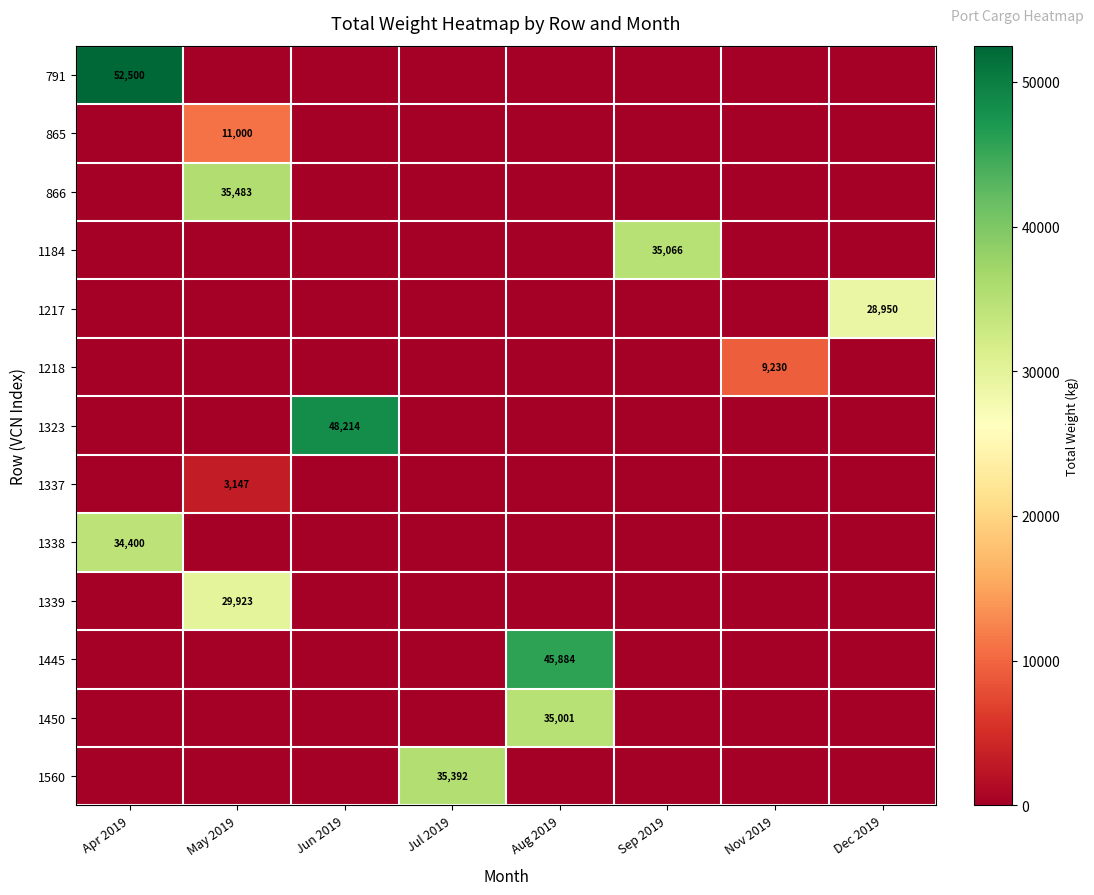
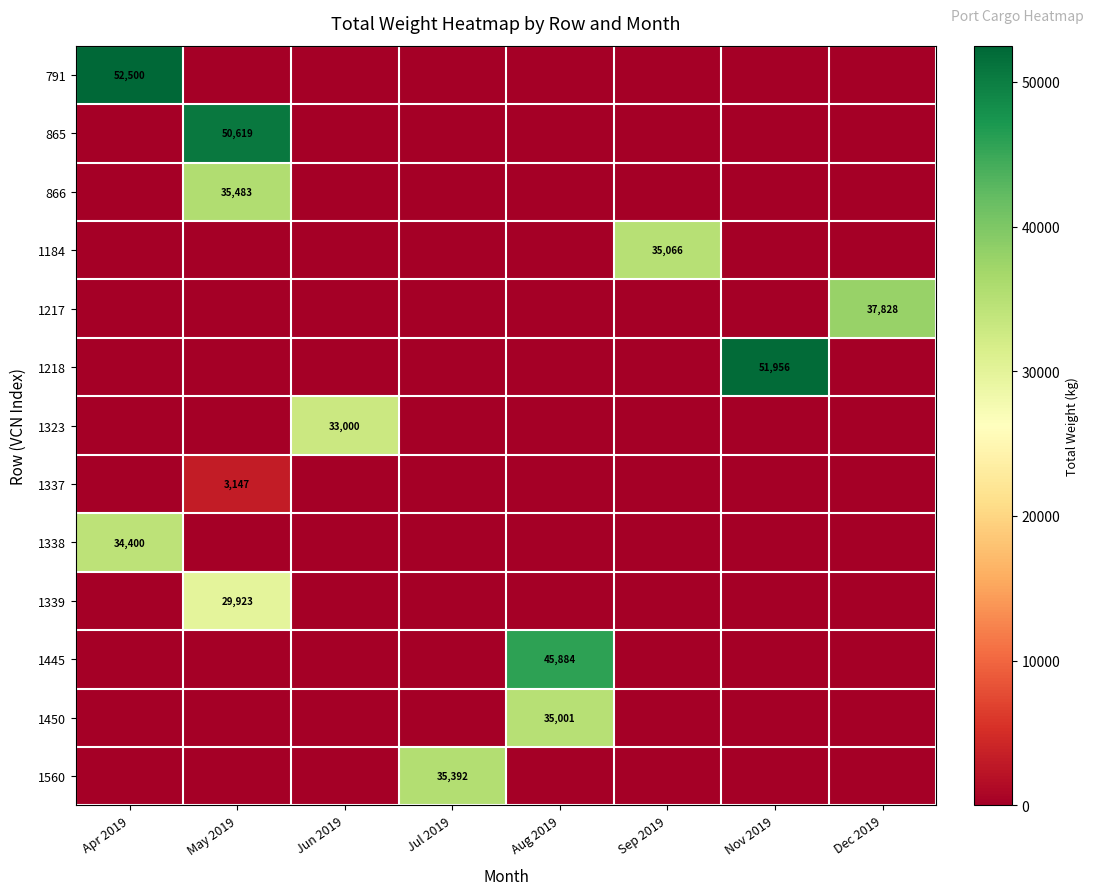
  {
    "791": {
      "Apr 2019": "52,500"
    },
    "865": {
-     "May 2019": "11,000"
+     "May 2019": "50,619"
    },
    "866": {
      "May 2019": "35,483"
    },
    "1184": {
      "Sep 2019": "35,066"
    },
    "1217": {
-     "Dec 2019": "28,950"
+     "Dec 2019": "37,828"
    },
    "1218": {
-     "Nov 2019": "9,230"
+     "Nov 2019": "51,956"
    },
    "1323": {
-     "Jun 2019": "48,214"
+     "Jun 2019": "33,000"
    },
    "1337": {
      "May 2019": "3,147"
    },
    "1338": {
      "Apr 2019": "34,400"
    },
    "1339": {
      "May 2019": "29,923"
    },
    "1445": {
      "Aug 2019": "45,884"
    },
    "1450": {
      "Aug 2019": "35,001"
    },
    "1560": {
      "Jul 2019": "35,392"
    }
  }
